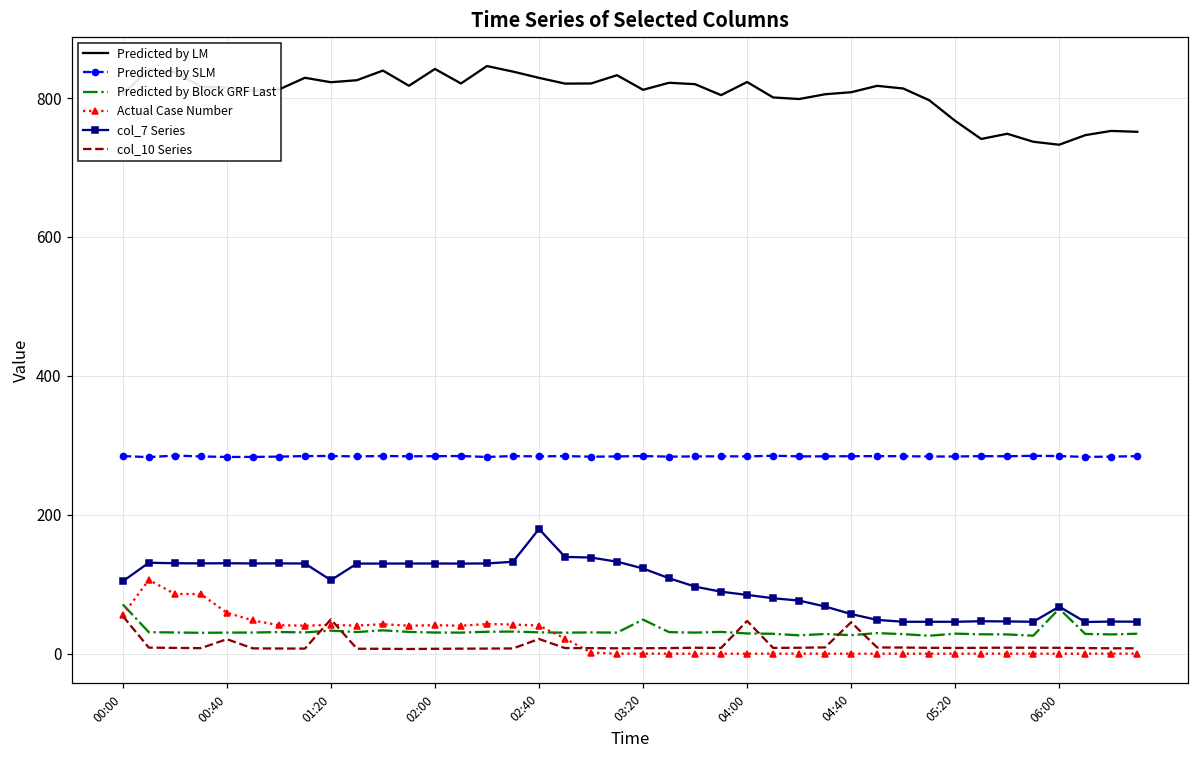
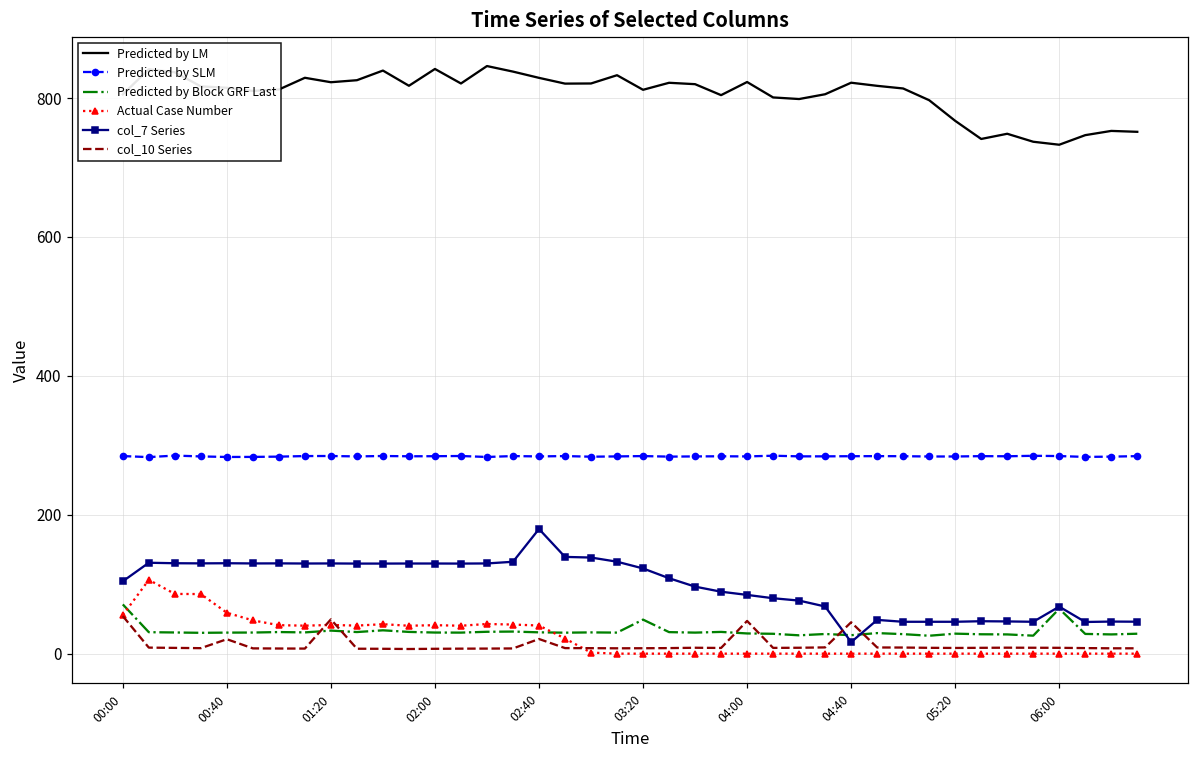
  {
    "Predicted by LM": {
      "01:20": 820,
      "02:00": 840,
      "02:40": 830,
      "03:20": 810,
      "04:00": 820,
-     "04:40": 810,
+     "04:40": 820,
      "05:20": 770,
      "06:00": 730
    },
    "Predicted by SLM": {
      "00:00": 280,
      "00:40": 280,
      "01:20": 280,
      "02:00": 280,
      "02:40": 280,
      "03:20": 280,
      "04:00": 280,
      "04:40": 280,
      "05:20": 280,
      "06:00": 280
    },
    "Predicted by Block GRF Last": {
      "00:00": 70,
      "00:40": 30,
      "01:20": 30,
      "02:00": 30,
      "02:40": 30,
      "03:20": 50,
      "04:00": 30,
      "04:40": 30,
      "05:20": 30
    },
    "Actual Case Number": {
      "00:40": 60,
      "01:20": 40,
      "02:00": 40,
      "02:40": 40,
      "03:20": 0,
      "04:00": 0,
      "04:40": 0,
      "05:20": 0,
      "06:00": 0
    },
    "col_7 Series": {
      "00:00": 100,
      "00:40": 130,
-     "01:20": 110,
+     "01:20": 130,
      "02:00": 130,
      "02:40": 180,
      "03:20": 120,
      "04:00": 80,
-     "04:40": 60,
+     "04:40": 20,
      "05:20": 50
    },
    "col_10 Series": {
      "00:40": 20,
      "01:20": 50,
      "02:00": 10,
      "02:40": 20,
      "03:20": 10,
      "04:00": 50,
      "04:40": 50,
      "05:20": 10,
      "06:00": 10
    }
  }
